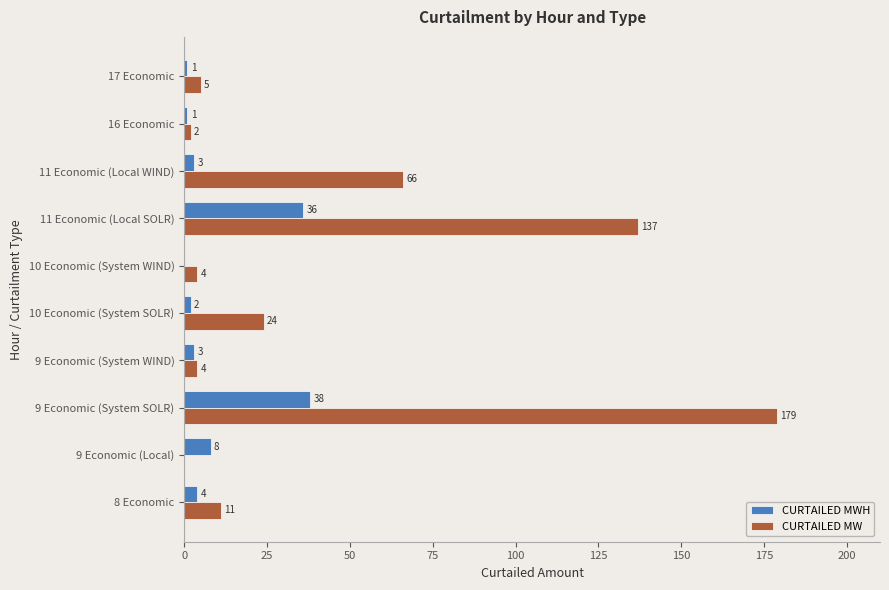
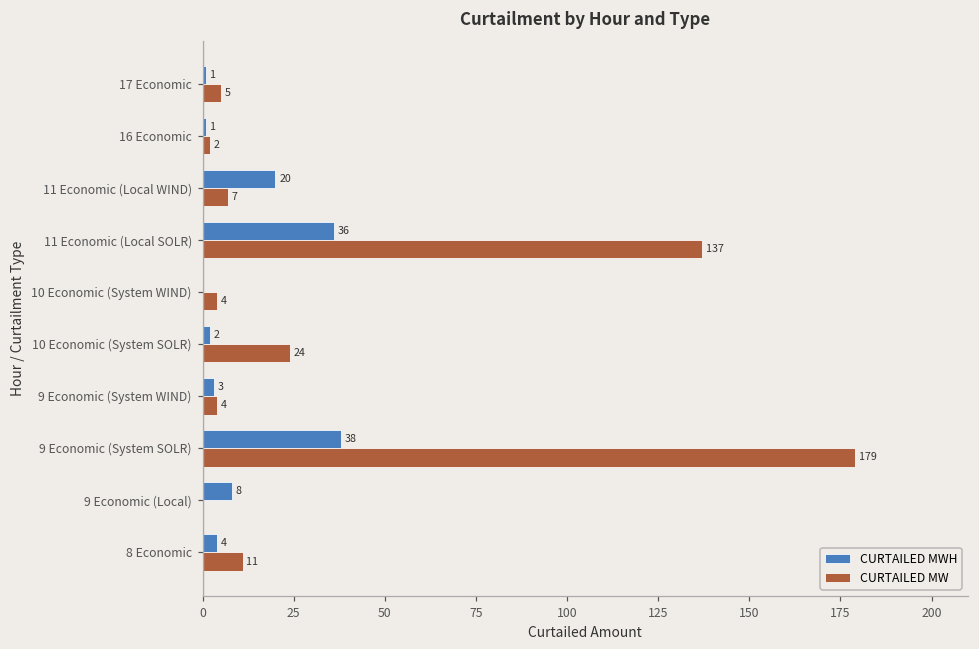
  {
    "CURTAILED MWH": {
      "17 Economic": 1,
      "16 Economic": 1,
-     "11 Economic (Local WIND)": 3,
+     "11 Economic (Local WIND)": 20,
      "11 Economic (Local SOLR)": 36,
      "10 Economic (System SOLR)": 2,
      "9 Economic (System WIND)": 3,
      "9 Economic (System SOLR)": 38,
      "9 Economic (Local)": 8,
      "8 Economic": 4
    },
    "CURTAILED MW": {
      "17 Economic": 5,
      "16 Economic": 2,
-     "11 Economic (Local WIND)": 66,
+     "11 Economic (Local WIND)": 7,
      "11 Economic (Local SOLR)": 137,
      "10 Economic (System WIND)": 4,
      "10 Economic (System SOLR)": 24,
      "9 Economic (System WIND)": 4,
      "9 Economic (System SOLR)": 179,
      "8 Economic": 11
    }
  }
